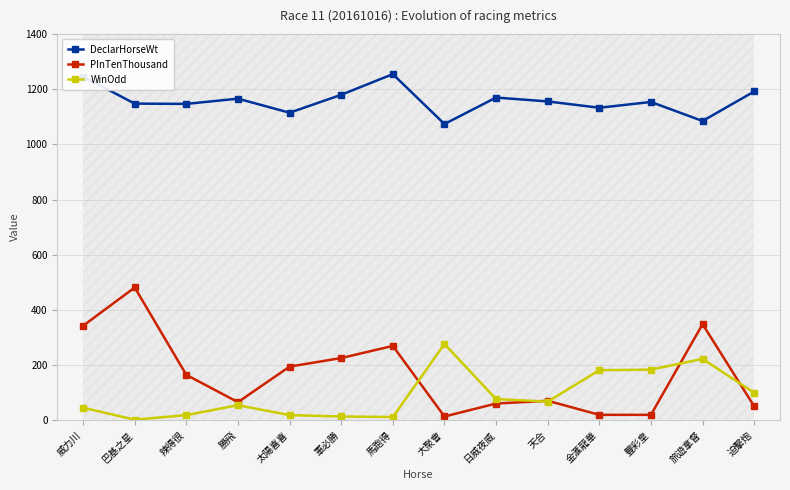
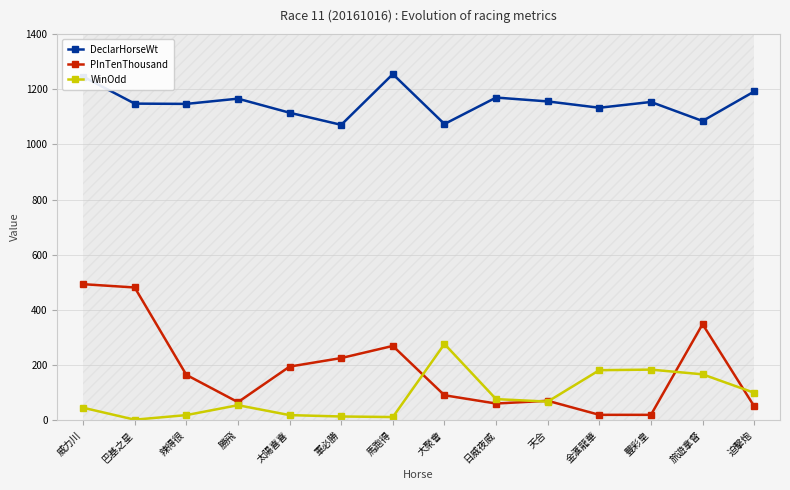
  {
    "DeclarHorseWt": {
      "巴基之星": 1150,
      "辣得很": 1150,
      "勝飛": 1170,
      "太陽喜喜": 1120,
-     "軍必勝": 1180,
+     "軍必勝": 1070,
      "馬跑得": 1260,
      "大聚會": 1070,
      "日威夜威": 1170,
      "天合": 1160,
      "金滙龍華": 1130,
      "豐彩皇": 1150,
      "旅遊拿督": 1090,
      "迫擊炮": 1190
    },
    "PInTenThousand": {
-     "威力川": 340,
+     "威力川": 490,
      "巴基之星": 480,
      "辣得很": 160,
      "勝飛": 70,
      "太陽喜喜": 190,
      "軍必勝": 230,
      "馬跑得": 270,
-     "大聚會": 10,
+     "大聚會": 90,
      "日威夜威": 60,
      "金滙龍華": 20,
      "豐彩皇": 20,
      "旅遊拿督": 350,
      "迫擊炮": 50
    },
    "WinOdd": {
      "威力川": 40,
      "巴基之星": 0,
      "辣得很": 20,
      "勝飛": 50,
      "太陽喜喜": 20,
      "軍必勝": 10,
      "馬跑得": 10,
      "大聚會": 280,
      "日威夜威": 80,
      "金滙龍華": 180,
      "豐彩皇": 180,
-     "旅遊拿督": 220,
+     "旅遊拿督": 170,
      "迫擊炮": 100
    }
  }
